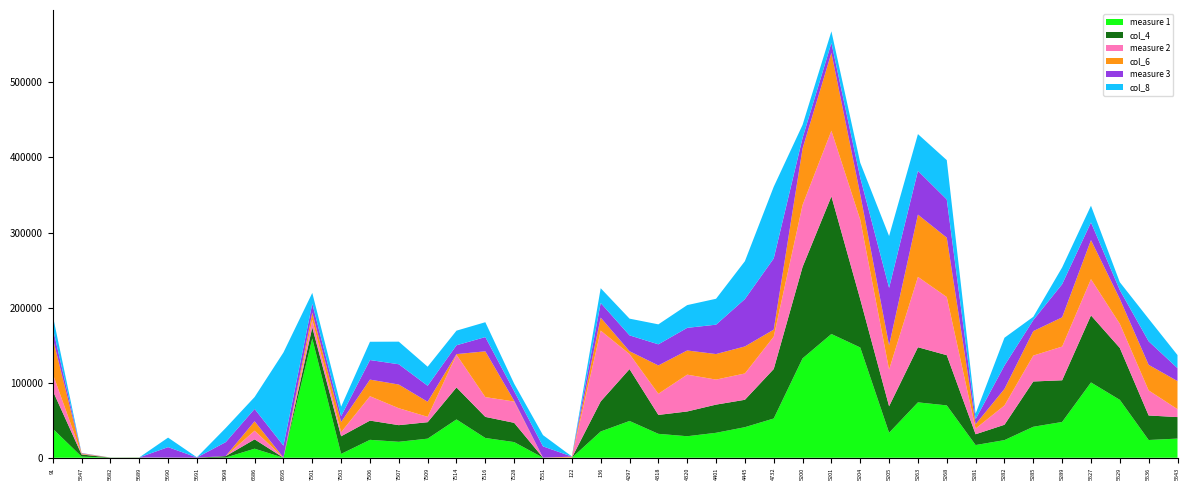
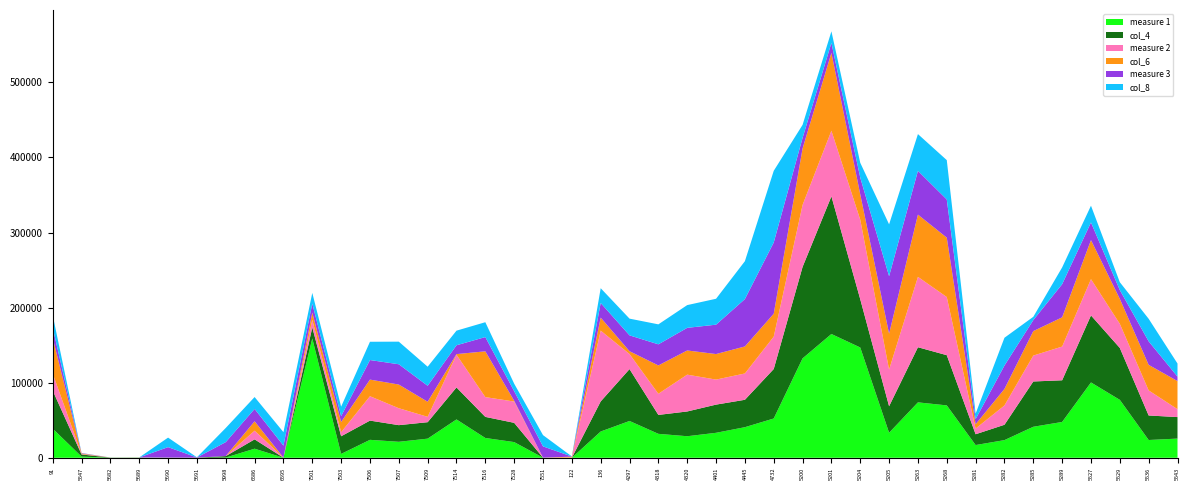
  {
    "measure 1": {
      "91": 40000,
      "6586": 10000,
      "7501": 160000,
      "7503": 10000,
      "7506": 20000,
      "7507": 20000,
      "7509": 30000,
      "7514": 50000,
      "7516": 30000,
      "7528": 20000,
      "136": 30000,
      "4297": 50000,
      "4318": 30000,
      "4320": 30000,
      "4401": 30000,
      "4445": 40000,
      "4732": 50000,
      "5200": 130000,
      "5201": 160000,
      "5204": 150000,
      "5205": 30000,
      "5263": 70000,
      "5268": 70000,
      "5281": 20000,
      "5282": 20000,
      "5285": 40000,
      "5289": 50000,
      "5527": 100000,
      "5529": 80000,
      "5536": 20000,
      "5543": 30000
    },
    "col_4": {
      "91": 50000,
      "6586": 10000,
      "7501": 10000,
      "7503": 20000,
      "7506": 30000,
      "7507": 20000,
      "7509": 20000,
      "7514": 40000,
      "7516": 30000,
      "7528": 30000,
      "136": 40000,
      "4297": 70000,
      "4318": 30000,
      "4320": 30000,
      "4401": 40000,
      "4445": 40000,
      "4732": 70000,
      "5200": 120000,
      "5201": 180000,
      "5204": 60000,
      "5205": 40000,
      "5263": 70000,
      "5268": 70000,
      "5281": 10000,
      "5282": 20000,
      "5285": 60000,
      "5289": 60000,
      "5527": 90000,
      "5529": 70000,
      "5536": 30000,
      "5543": 30000
    },
    "measure 2": {
      "91": 20000,
      "6586": 10000,
      "7501": 10000,
      "7503": 10000,
      "7506": 30000,
      "7507": 20000,
      "7509": 10000,
      "7516": 30000,
      "136": 90000,
      "4297": 20000,
      "4318": 30000,
      "4320": 50000,
      "4401": 30000,
      "4445": 40000,
      "4732": 40000,
      "5200": 80000,
      "5201": 90000,
      "5204": 110000,
      "5205": 50000,
      "5263": 90000,
      "5268": 80000,
      "5281": 10000,
      "5282": 30000,
      "5285": 30000,
      "5289": 40000,
      "5527": 50000,
      "5529": 30000,
      "5536": 30000,
      "5543": 10000
    },
    "col_6": {
      "91": 50000,
      "6586": 10000,
      "7501": 10000,
      "7503": 10000,
      "7506": 20000,
      "7507": 30000,
      "7509": 20000,
      "7516": 60000,
      "136": 20000,
      "4297": 0,
      "4318": 40000,
      "4320": 30000,
      "4401": 30000,
      "4445": 40000,
-     "4732": 10000,
+     "4732": 30000,
      "5200": 80000,
      "5201": 100000,
      "5204": 30000,
-     "5205": 30000,
+     "5205": 50000,
      "5263": 80000,
      "5268": 80000,
      "5281": 10000,
      "5282": 20000,
      "5285": 30000,
      "5289": 40000,
      "5527": 50000,
      "5529": 30000,
      "5536": 30000,
      "5543": 40000
    },
    "measure 3": {
      "91": 10000,
      "5690": 10000,
      "5998": 20000,
      "6586": 20000,
      "6595": 20000,
      "7501": 10000,
      "7503": 10000,
      "7506": 30000,
      "7507": 30000,
      "7509": 20000,
      "7514": 10000,
      "7516": 20000,
      "7528": 10000,
      "7551": 10000,
      "136": 20000,
      "4297": 20000,
      "4318": 30000,
      "4320": 30000,
      "4401": 40000,
      "4445": 60000,
      "4732": 90000,
      "5200": 10000,
      "5201": 10000,
      "5204": 20000,
      "5205": 80000,
      "5263": 60000,
      "5268": 50000,
      "5281": 10000,
      "5282": 30000,
      "5285": 10000,
      "5289": 40000,
      "5527": 20000,
      "5529": 10000,
      "5536": 30000,
-     "5543": 20000
+     "5543": 10000
    },
    "col_8": {
      "91": 20000,
      "5690": 10000,
      "5998": 20000,
      "6586": 20000,
-     "6595": 120000,
+     "6595": 20000,
      "7501": 10000,
      "7503": 10000,
      "7506": 20000,
      "7507": 30000,
      "7509": 30000,
      "7514": 20000,
      "7516": 20000,
      "7528": 10000,
      "7551": 20000,
      "136": 20000,
      "4297": 20000,
      "4318": 30000,
      "4320": 30000,
      "4401": 30000,
      "4445": 50000,
      "4732": 100000,
      "5200": 20000,
      "5201": 20000,
      "5204": 20000,
      "5205": 70000,
      "5263": 50000,
      "5268": 50000,
      "5281": 10000,
      "5282": 40000,
      "5285": 0,
      "5289": 20000,
      "5527": 20000,
      "5529": 10000,
      "5536": 30000,
      "5543": 20000
    }
  }
